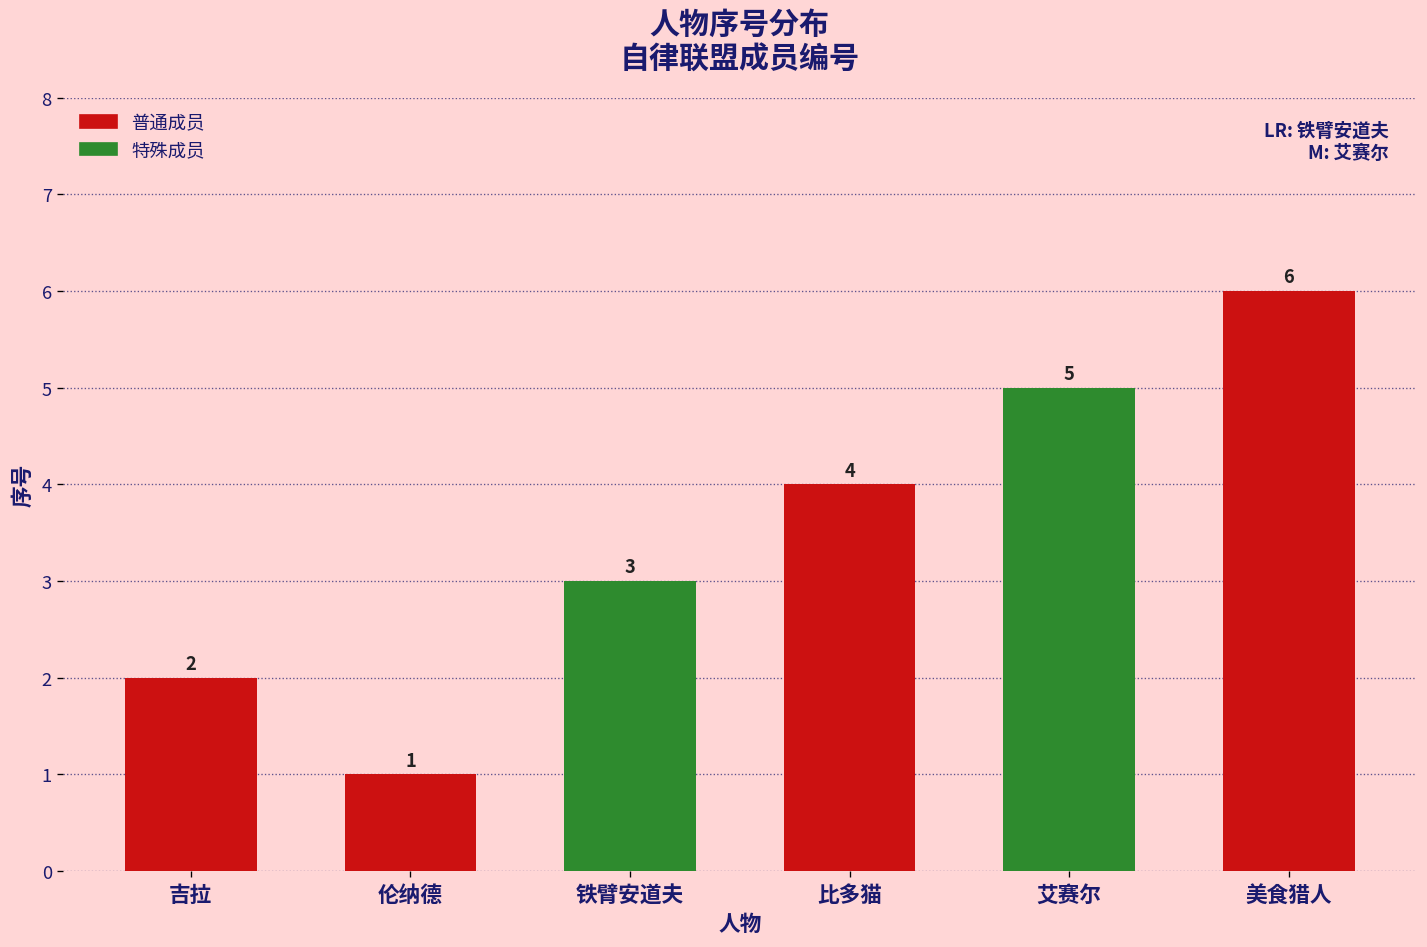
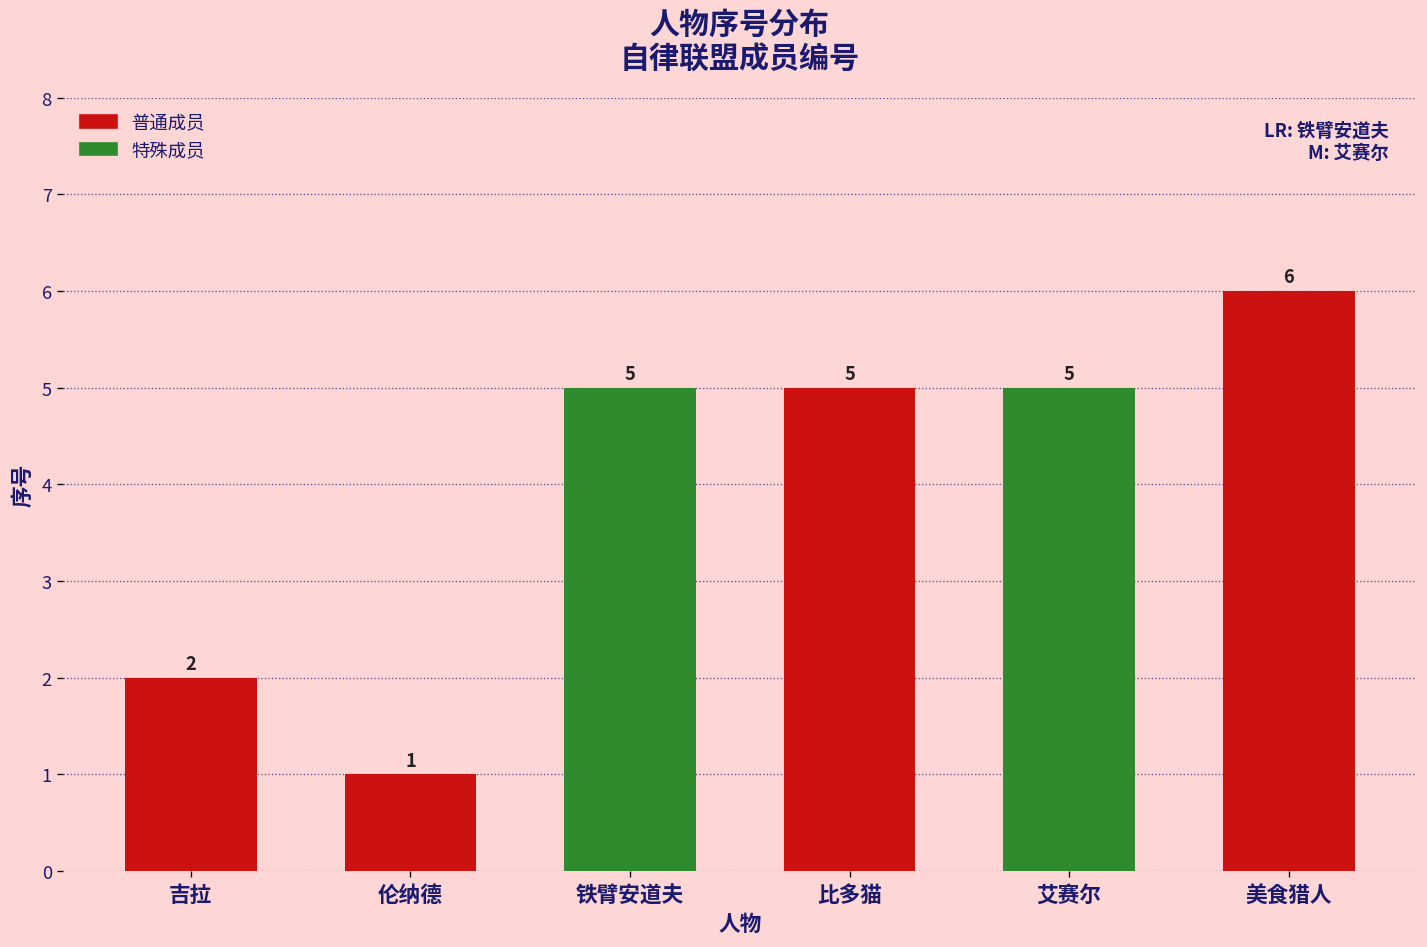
  {
    "吉拉": 2,
    "伦纳德": 1,
-   "铁臂安道夫": 3,
-   "比多猫": 4,
+   "铁臂安道夫": 5,
+   "比多猫": 5,
    "艾赛尔": 5,
    "美食猎人": 6
  }
